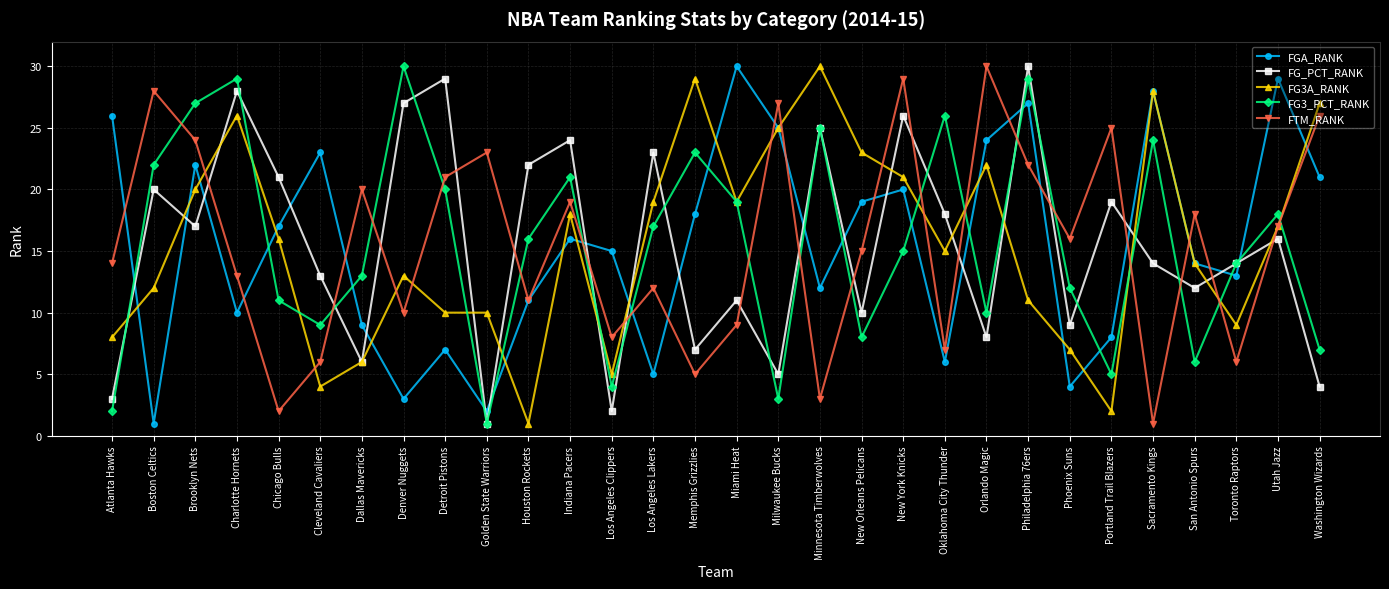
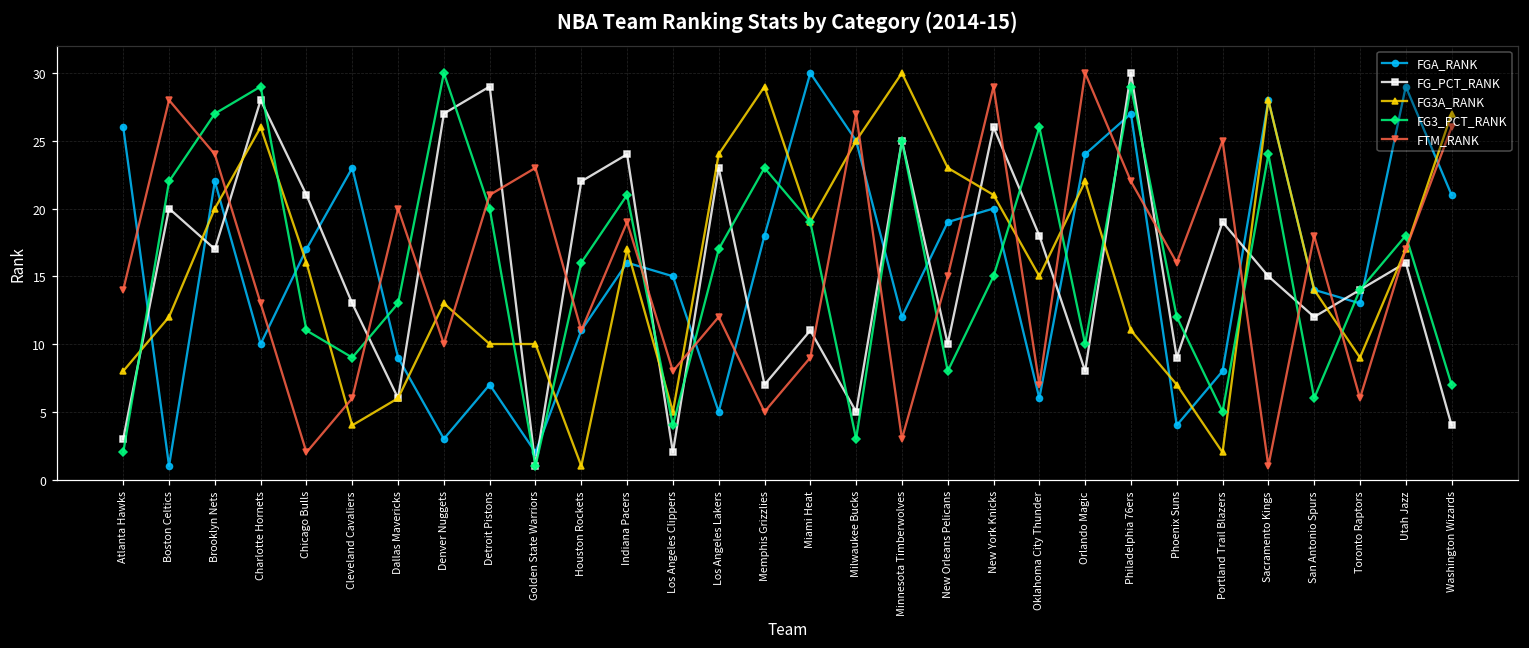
  {
    "FGA_RANK": {
      "Atlanta Hawks": 26,
      "Boston Celtics": 1,
      "Brooklyn Nets": 22,
      "Charlotte Hornets": 10,
      "Chicago Bulls": 17,
      "Cleveland Cavaliers": 23,
      "Dallas Mavericks": 9,
      "Denver Nuggets": 3,
      "Detroit Pistons": 7,
      "Golden State Warriors": 2,
      "Indiana Pacers": 16,
      "Los Angeles Clippers": 15,
      "Los Angeles Lakers": 5,
      "Memphis Grizzlies": 18,
      "Miami Heat": 30,
      "Minnesota Timberwolves": 12,
      "New Orleans Pelicans": 19,
      "New York Knicks": 20,
      "Oklahoma City Thunder": 6,
      "Orlando Magic": 24,
      "Philadelphia 76ers": 27,
      "Phoenix Suns": 4,
      "Portland Trail Blazers": 8,
      "Toronto Raptors": 13,
      "Washington Wizards": 21
    },
    "FG_PCT_RANK": {
      "Atlanta Hawks": 3,
      "Boston Celtics": 20,
      "Brooklyn Nets": 17,
      "Charlotte Hornets": 28,
      "Chicago Bulls": 21,
      "Cleveland Cavaliers": 13,
      "Denver Nuggets": 27,
      "Detroit Pistons": 29,
      "Houston Rockets": 22,
      "Indiana Pacers": 24,
      "Los Angeles Clippers": 2,
      "Los Angeles Lakers": 23,
      "Memphis Grizzlies": 7,
      "Miami Heat": 11,
      "Milwaukee Bucks": 5,
      "New Orleans Pelicans": 10,
      "New York Knicks": 26,
      "Oklahoma City Thunder": 18,
      "Orlando Magic": 8,
      "Philadelphia 76ers": 30,
      "Phoenix Suns": 9,
      "Portland Trail Blazers": 19,
-     "Sacramento Kings": 14,
+     "Sacramento Kings": 15,
      "San Antonio Spurs": 12,
      "Utah Jazz": 16,
      "Washington Wizards": 4
    },
    "FG3A_RANK": {
      "Atlanta Hawks": 8,
      "Boston Celtics": 12,
      "Brooklyn Nets": 20,
      "Charlotte Hornets": 26,
      "Chicago Bulls": 16,
      "Cleveland Cavaliers": 4,
      "Denver Nuggets": 13,
      "Detroit Pistons": 10,
      "Golden State Warriors": 10,
      "Houston Rockets": 1,
-     "Indiana Pacers": 18,
+     "Indiana Pacers": 17,
      "Los Angeles Clippers": 5,
-     "Los Angeles Lakers": 19,
+     "Los Angeles Lakers": 24,
      "Memphis Grizzlies": 29,
      "Minnesota Timberwolves": 30,
      "New Orleans Pelicans": 23,
      "New York Knicks": 21,
      "Oklahoma City Thunder": 15,
      "Orlando Magic": 22,
      "Philadelphia 76ers": 11,
      "Phoenix Suns": 7,
      "Portland Trail Blazers": 2,
      "Toronto Raptors": 9
    },
    "FG3_PCT_RANK": {
      "Atlanta Hawks": 2,
      "Boston Celtics": 22,
      "Brooklyn Nets": 27,
      "Charlotte Hornets": 29,
      "Chicago Bulls": 11,
      "Cleveland Cavaliers": 9,
      "Dallas Mavericks": 13,
      "Denver Nuggets": 30,
      "Detroit Pistons": 20,
      "Houston Rockets": 16,
      "Indiana Pacers": 21,
      "Los Angeles Clippers": 4,
      "Los Angeles Lakers": 17,
      "Memphis Grizzlies": 23,
      "Milwaukee Bucks": 3,
      "New Orleans Pelicans": 8,
      "New York Knicks": 15,
      "Oklahoma City Thunder": 26,
      "Orlando Magic": 10,
      "Philadelphia 76ers": 29,
      "Phoenix Suns": 12,
      "Portland Trail Blazers": 5,
      "Sacramento Kings": 24,
      "San Antonio Spurs": 6,
      "Utah Jazz": 18,
      "Washington Wizards": 7
    },
    "FTM_RANK": {
      "Atlanta Hawks": 14,
      "Boston Celtics": 28,
      "Brooklyn Nets": 24,
      "Charlotte Hornets": 13,
      "Chicago Bulls": 2,
      "Cleveland Cavaliers": 6,
      "Dallas Mavericks": 20,
      "Denver Nuggets": 10,
      "Detroit Pistons": 21,
      "Golden State Warriors": 23,
      "Indiana Pacers": 19,
      "Los Angeles Clippers": 8,
      "Los Angeles Lakers": 12,
      "Memphis Grizzlies": 5,
      "Miami Heat": 9,
      "Milwaukee Bucks": 27,
      "Minnesota Timberwolves": 3,
      "New Orleans Pelicans": 15,
      "New York Knicks": 29,
      "Oklahoma City Thunder": 7,
      "Orlando Magic": 30,
      "Philadelphia 76ers": 22,
      "Phoenix Suns": 16,
      "Portland Trail Blazers": 25,
      "Sacramento Kings": 1,
      "San Antonio Spurs": 18,
      "Toronto Raptors": 6
    }
  }
